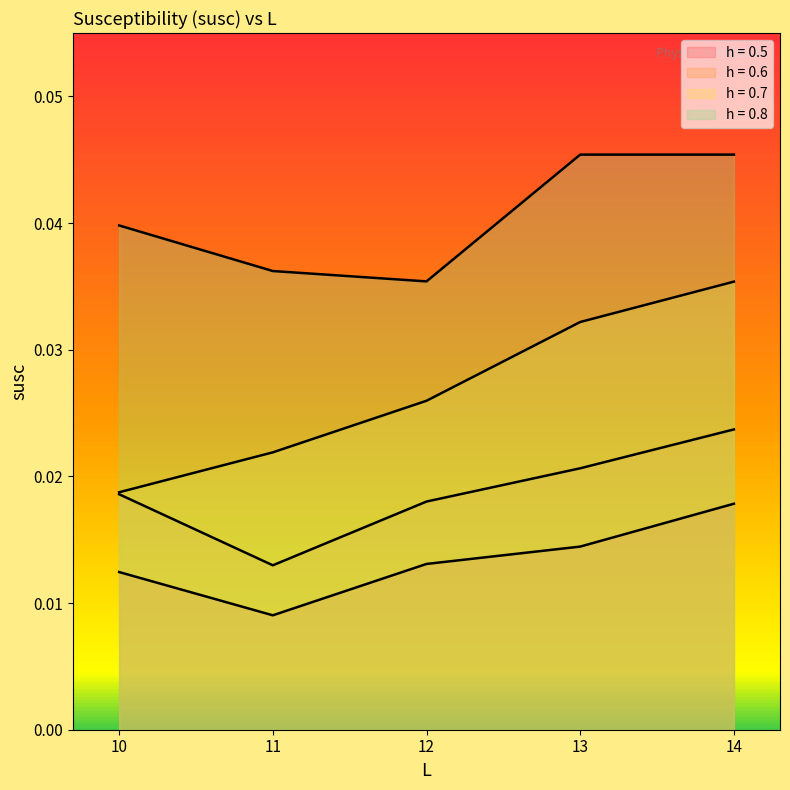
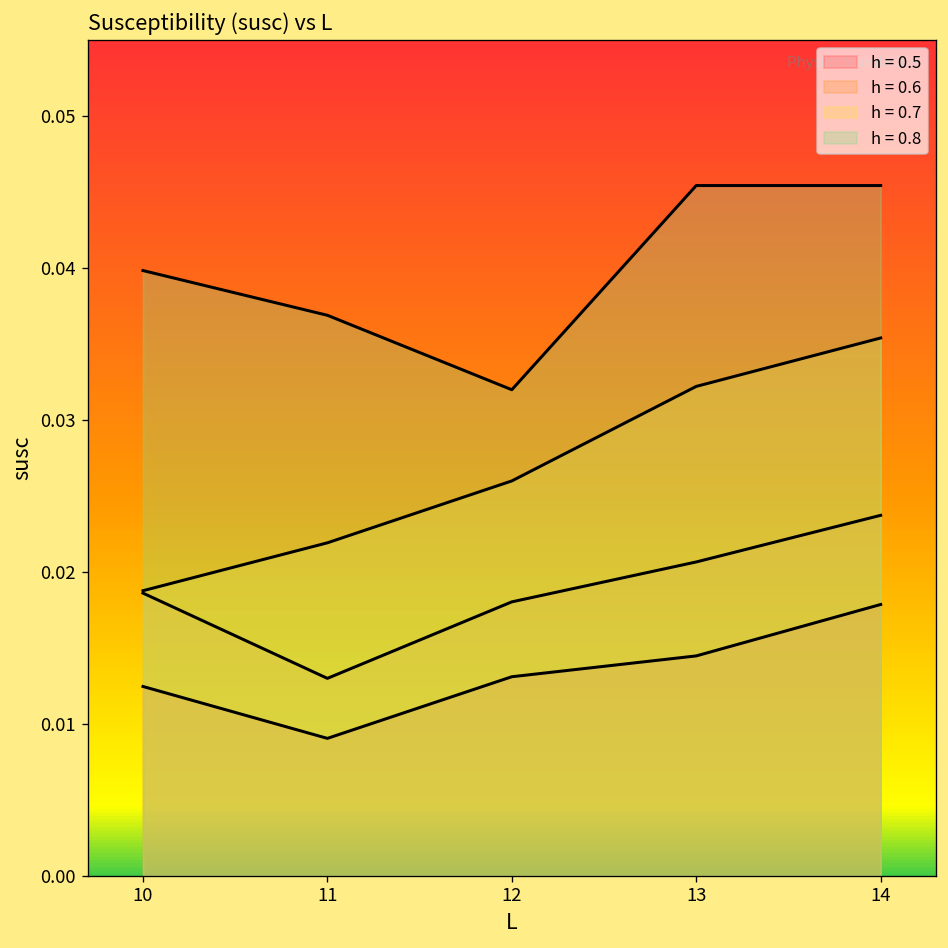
  {
    "h = 0.8": {
      "10": 0.0398,
-     "11": 0.0362,
-     "12": 0.0354,
+     "11": 0.0369,
+     "12": 0.0320,
      "13": 0.0454,
      "14": 0.0454
    }
  }
